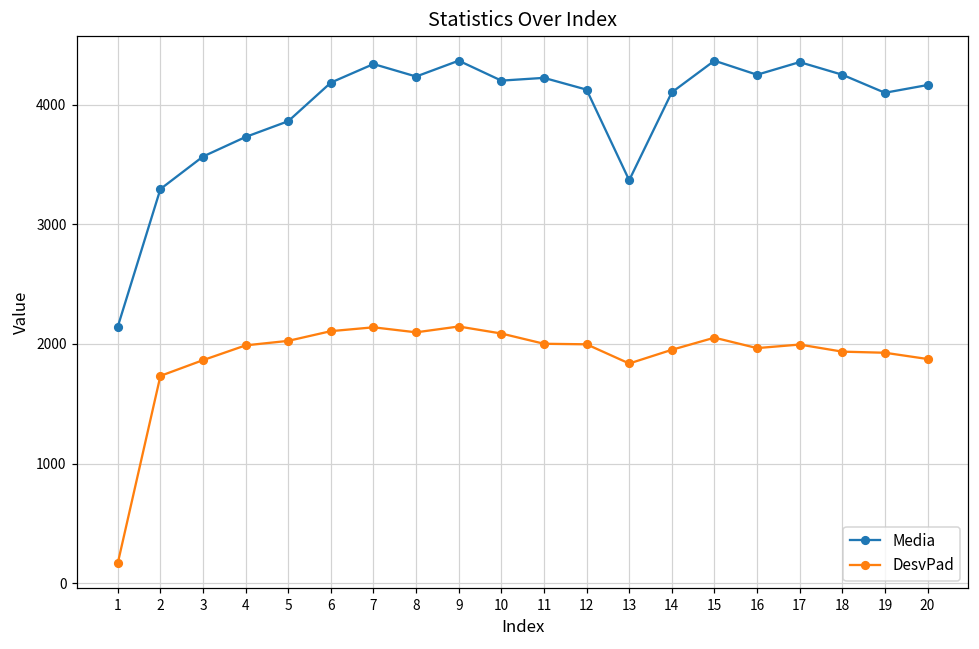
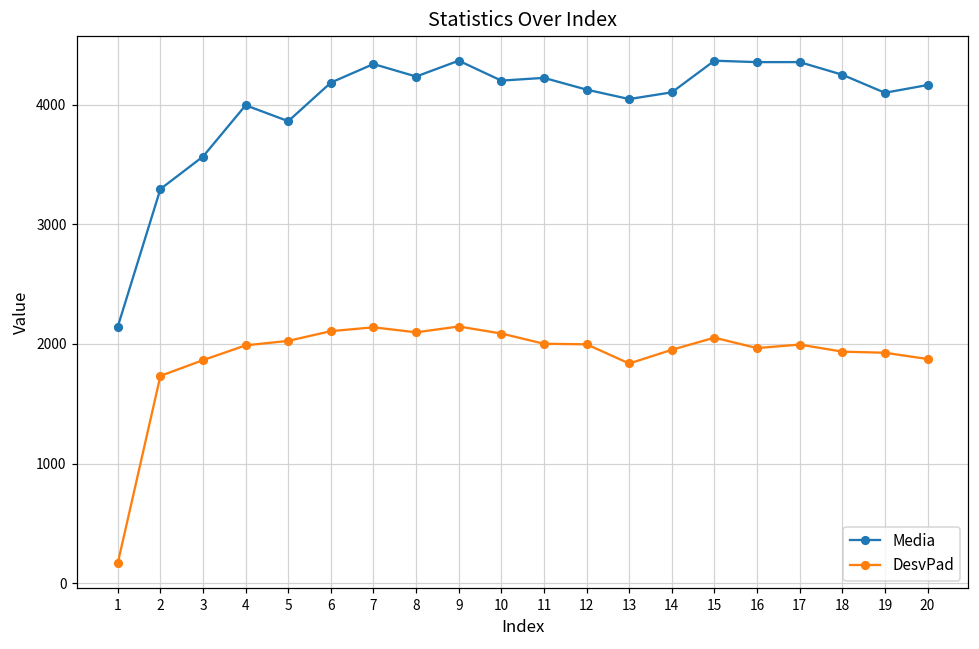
  {
    "Media": {
      "1": 2140,
      "2": 3300,
      "3": 3570,
-     "4": 3730,
+     "4": 4000,
      "5": 3860,
      "6": 4190,
      "7": 4340,
      "8": 4240,
      "9": 4370,
      "10": 4200,
      "11": 4220,
      "12": 4130,
-     "13": 3370,
+     "13": 4050,
      "14": 4100,
      "15": 4370,
-     "16": 4250,
+     "16": 4360,
      "17": 4360,
      "18": 4250,
      "19": 4100,
      "20": 4160
    },
    "DesvPad": {
      "1": 170,
      "2": 1730,
      "3": 1860,
      "4": 1990,
      "5": 2030,
      "6": 2110,
      "7": 2140,
      "8": 2100,
      "9": 2150,
      "10": 2090,
      "11": 2000,
      "12": 2000,
      "13": 1840,
      "14": 1950,
      "15": 2050,
      "16": 1970,
      "17": 1990,
      "18": 1940,
      "19": 1930,
      "20": 1870
    }
  }
